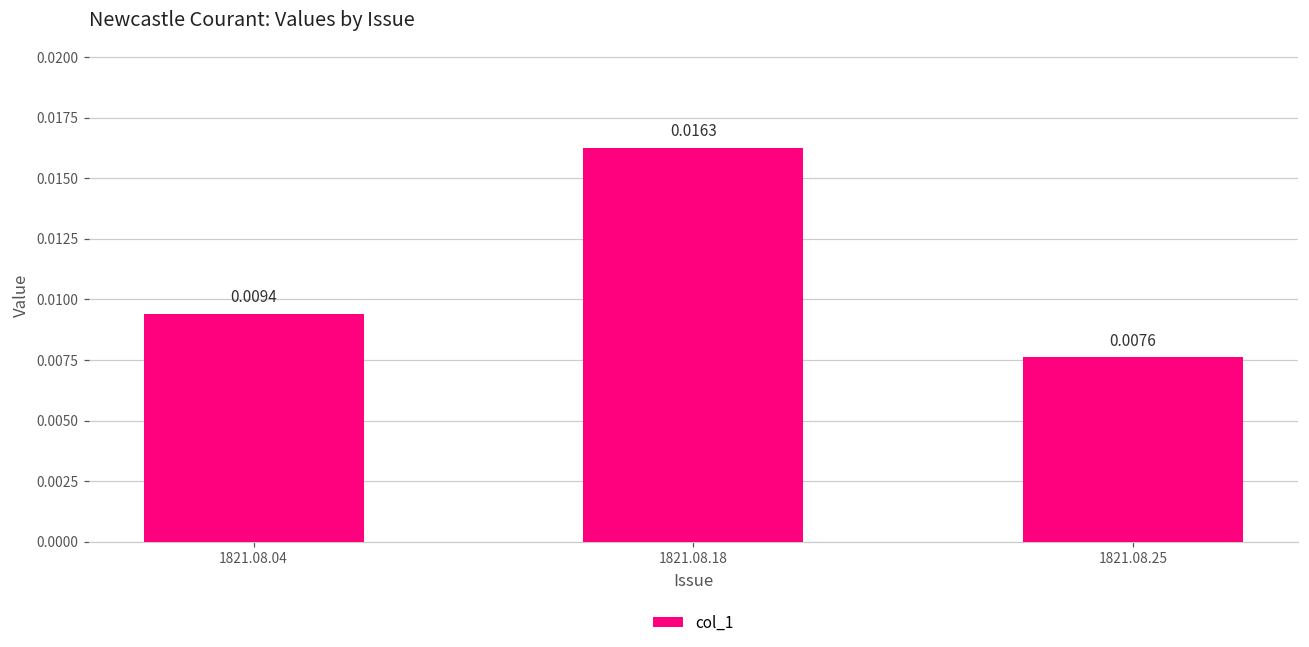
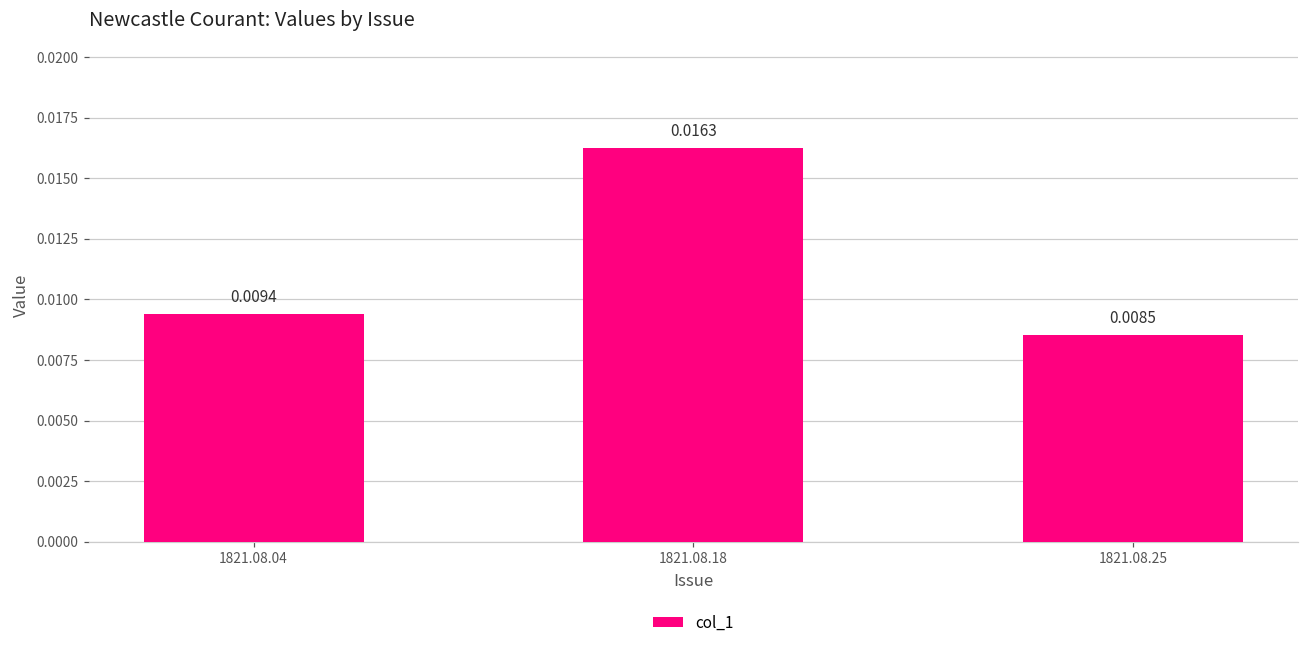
  {
    "1821.08.04": 0.0094,
    "1821.08.18": 0.0163,
-   "1821.08.25": 0.0076
+   "1821.08.25": 0.0085
  }
